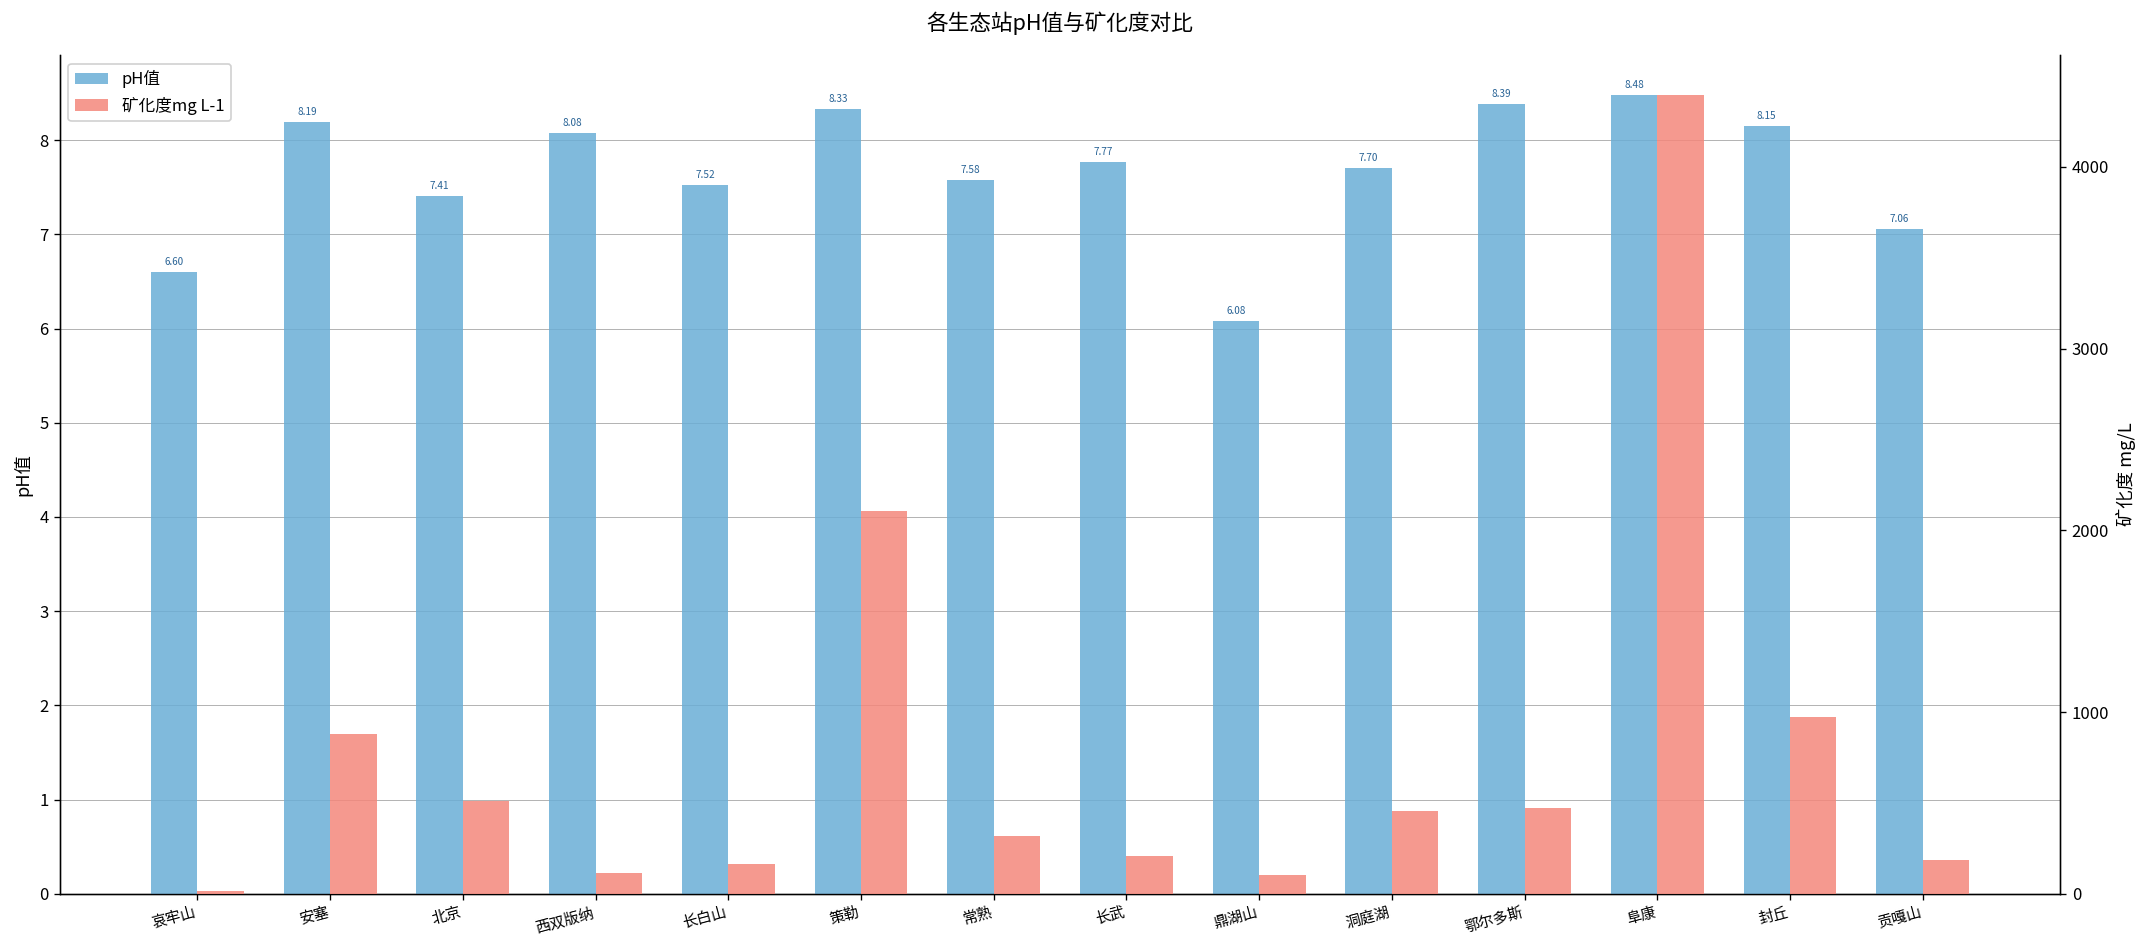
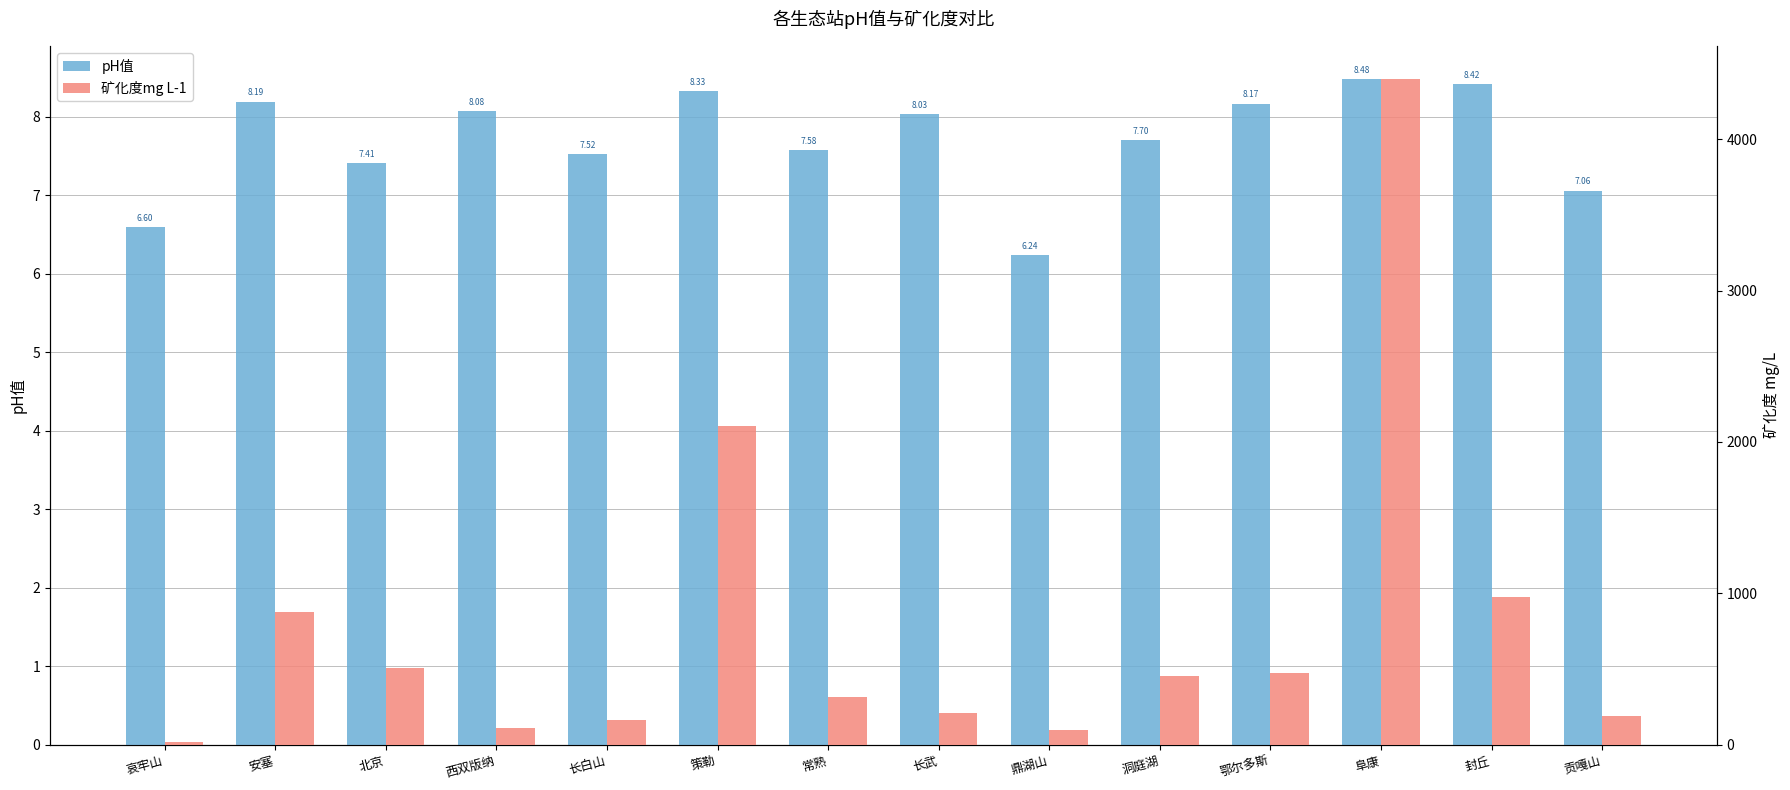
  {
    "pH值": {
      "哀牢山": 6.60,
      "安塞": 8.19,
      "北京": 7.41,
      "西双版纳": 8.08,
      "长白山": 7.52,
      "策勒": 8.33,
      "常熟": 7.58,
-     "长武": 7.77,
-     "鼎湖山": 6.08,
+     "长武": 8.03,
+     "鼎湖山": 6.24,
      "洞庭湖": 7.70,
-     "鄂尔多斯": 8.39,
+     "鄂尔多斯": 8.17,
      "阜康": 8.48,
-     "封丘": 8.15,
+     "封丘": 8.42,
      "贡嘎山": 7.06
    }
  }
